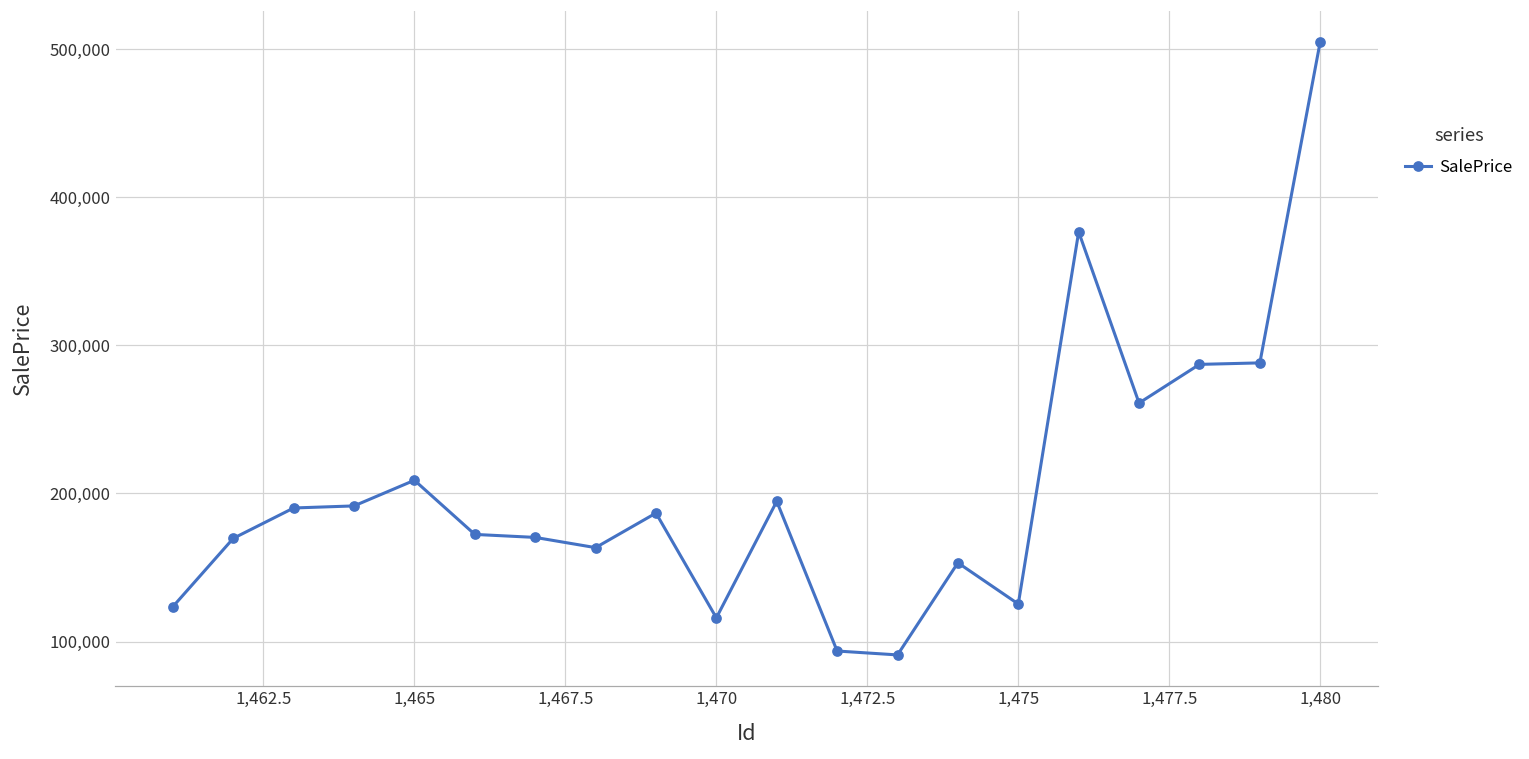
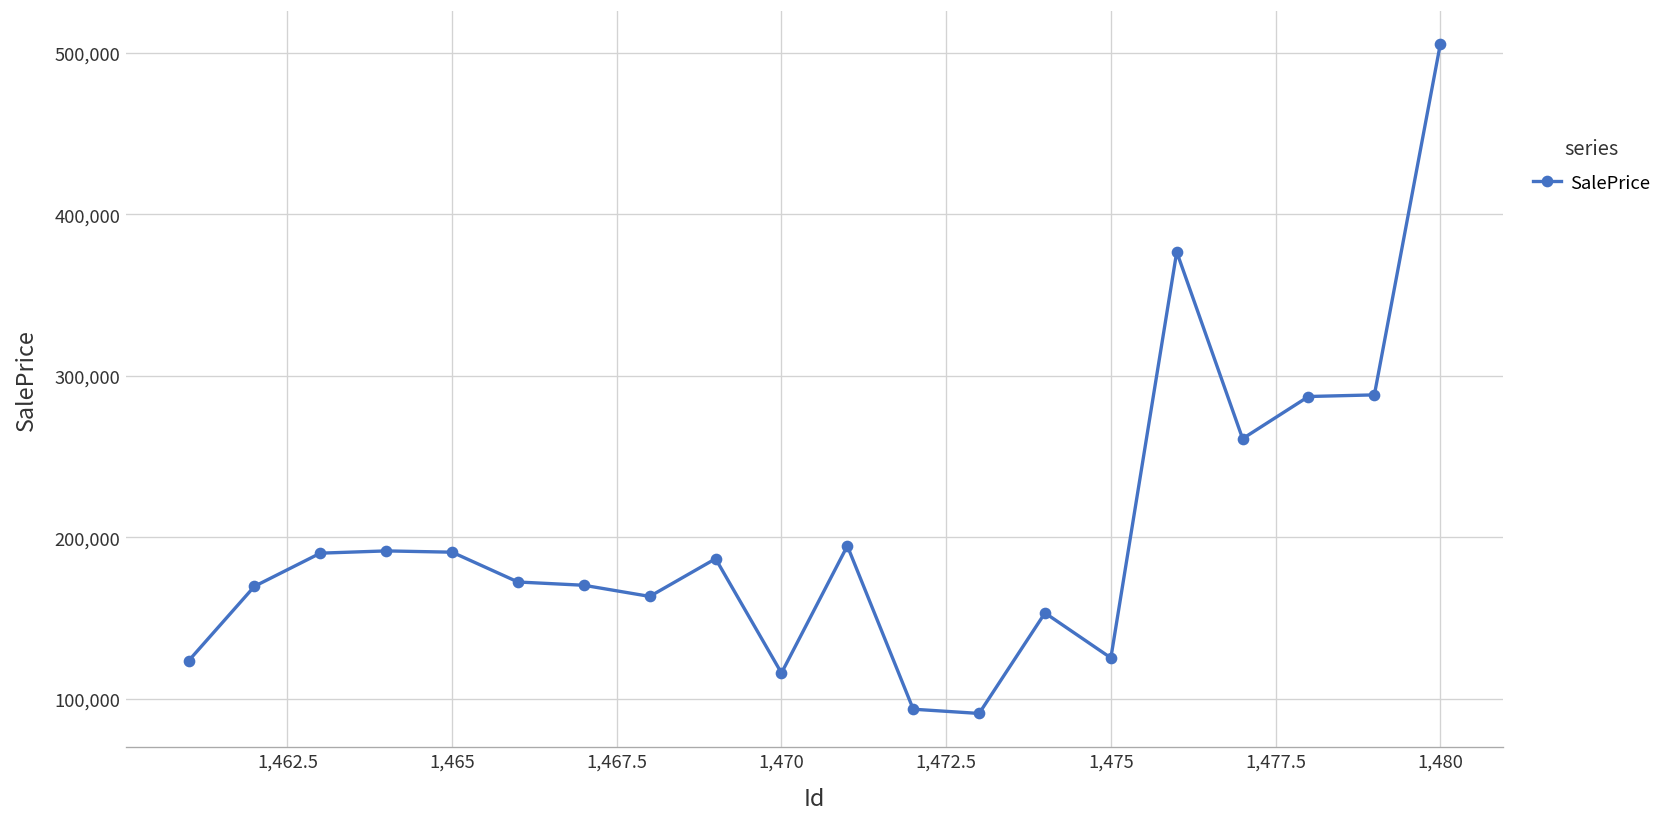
  {
-   "1,465": "209,000",
+   "1,465": "191,000",
    "1,470": "116,000",
    "1,475": "125,000",
    "1,480": "505,000"
  }
